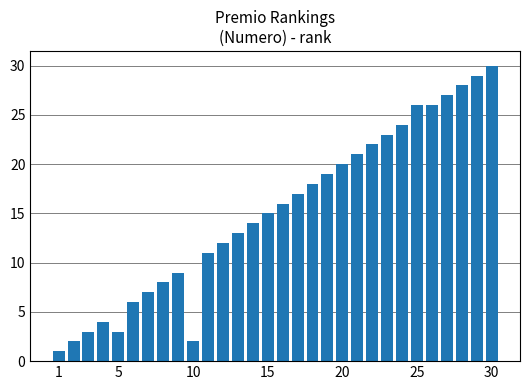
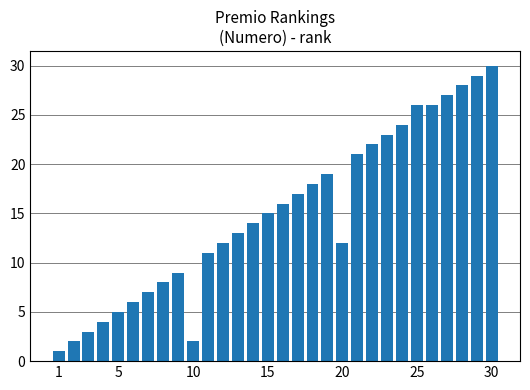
  {
    "1": 1,
-   "5": 3,
+   "5": 5,
    "10": 2,
    "15": 15,
-   "20": 20,
+   "20": 12,
    "25": 26,
    "30": 30
  }
